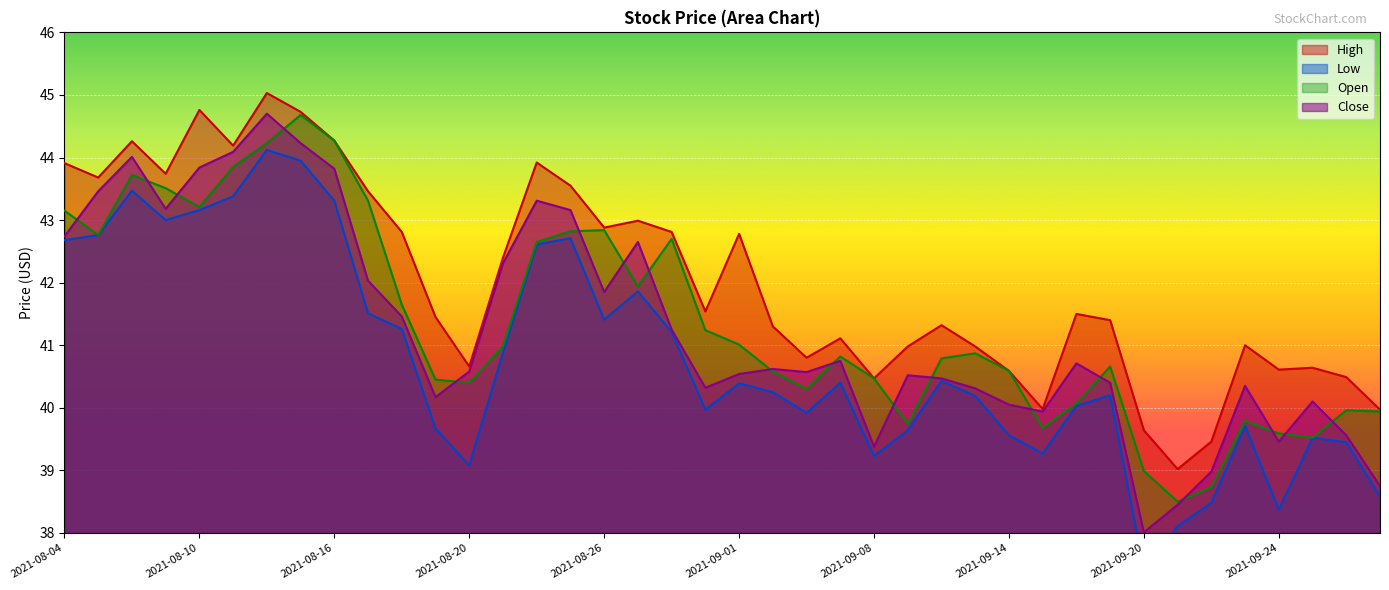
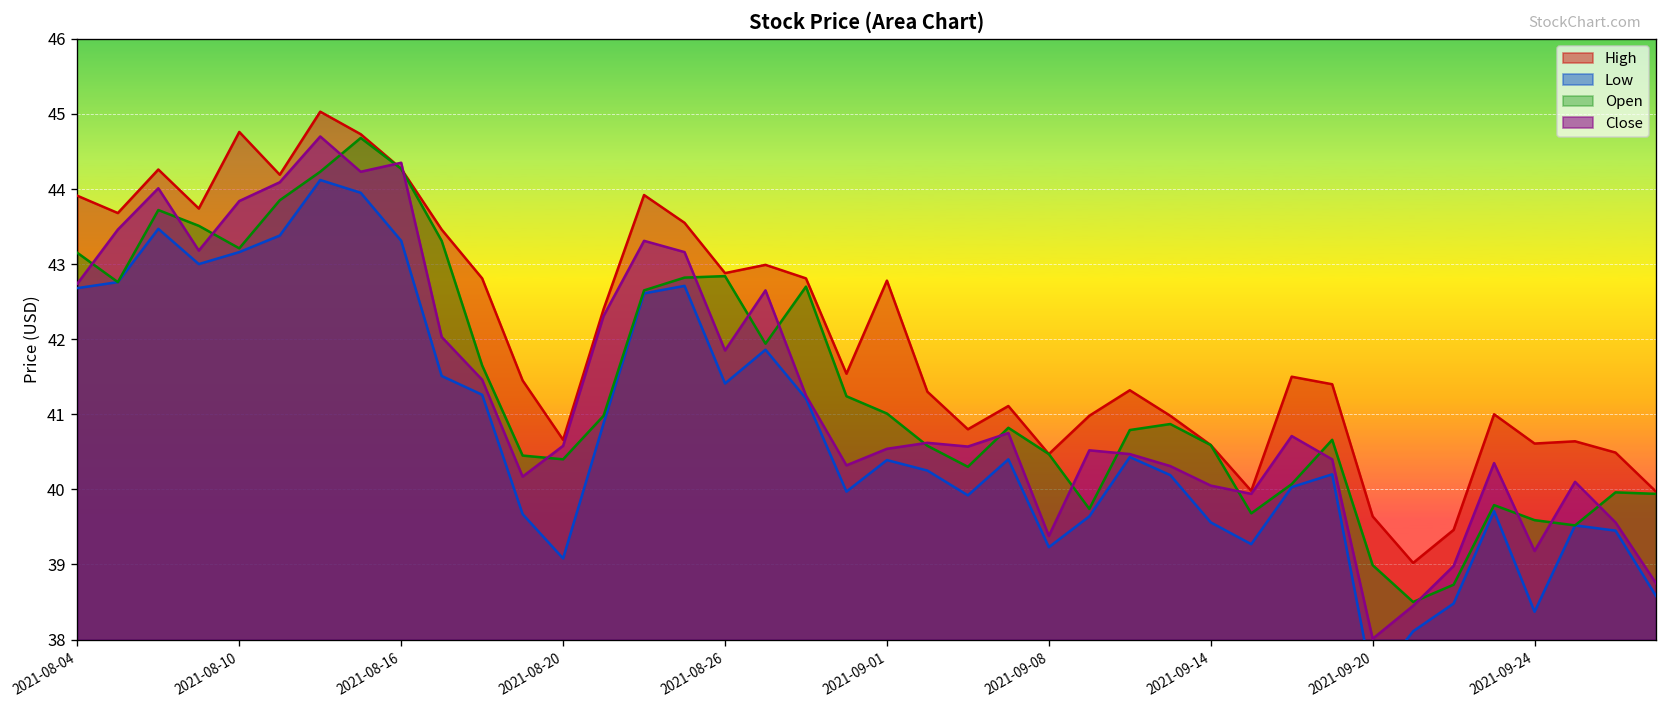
  {
    "High": {
      "2021-08-04": 43.9,
      "2021-08-10": 44.8,
      "2021-08-20": 40.7,
      "2021-09-01": 42.8,
      "2021-09-20": 39.6,
      "2021-09-24": 40.6
    },
    "Open": {
      "2021-08-04": 43.2,
      "2021-08-10": 43.2,
      "2021-08-20": 40.4,
      "2021-09-01": 41.0,
      "2021-09-20": 39.0,
      "2021-09-24": 39.6
    },
    "Close": {
      "2021-08-04": 42.7,
      "2021-08-10": 43.8,
-     "2021-08-16": 43.8,
+     "2021-08-16": 44.4,
      "2021-08-20": 40.6,
      "2021-08-26": 41.9,
      "2021-09-01": 40.5,
      "2021-09-08": 39.4,
      "2021-09-14": 40.1,
-     "2021-09-24": 39.5
+     "2021-09-24": 39.2
    }
  }
